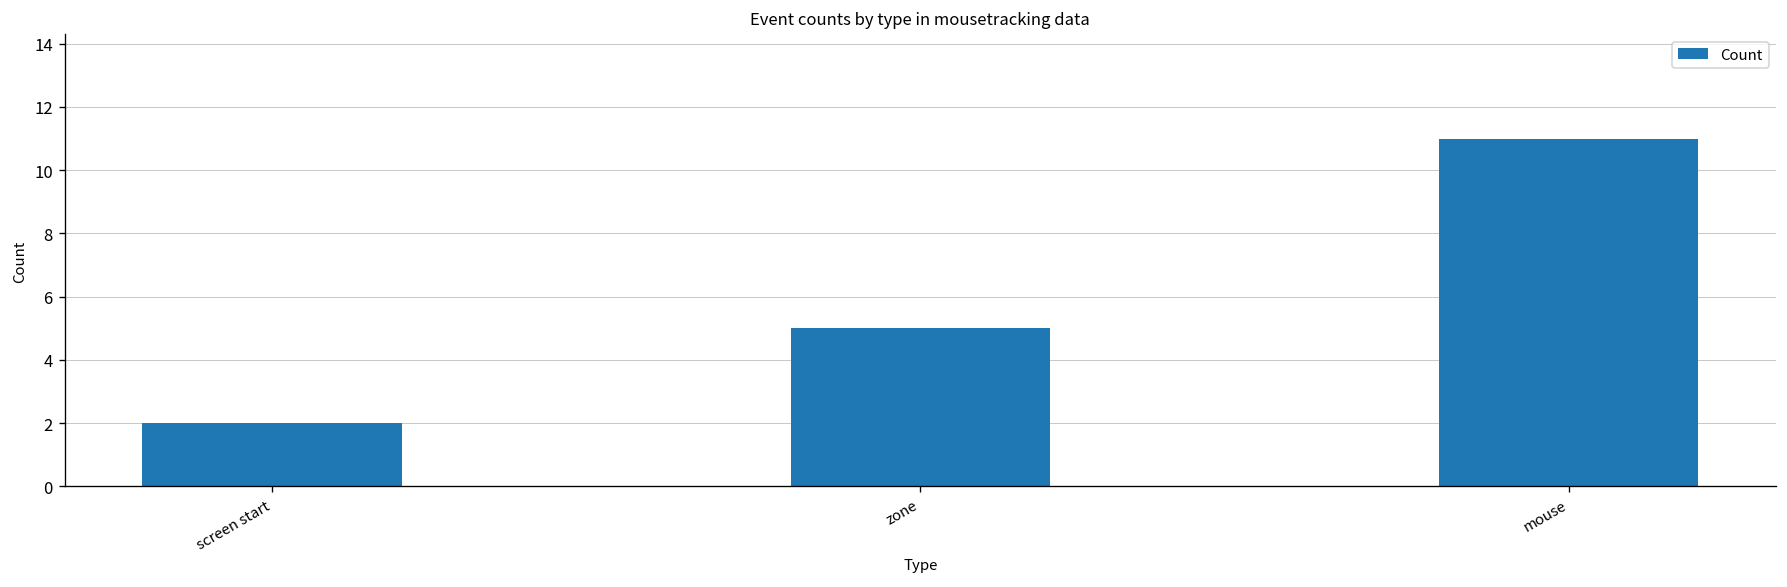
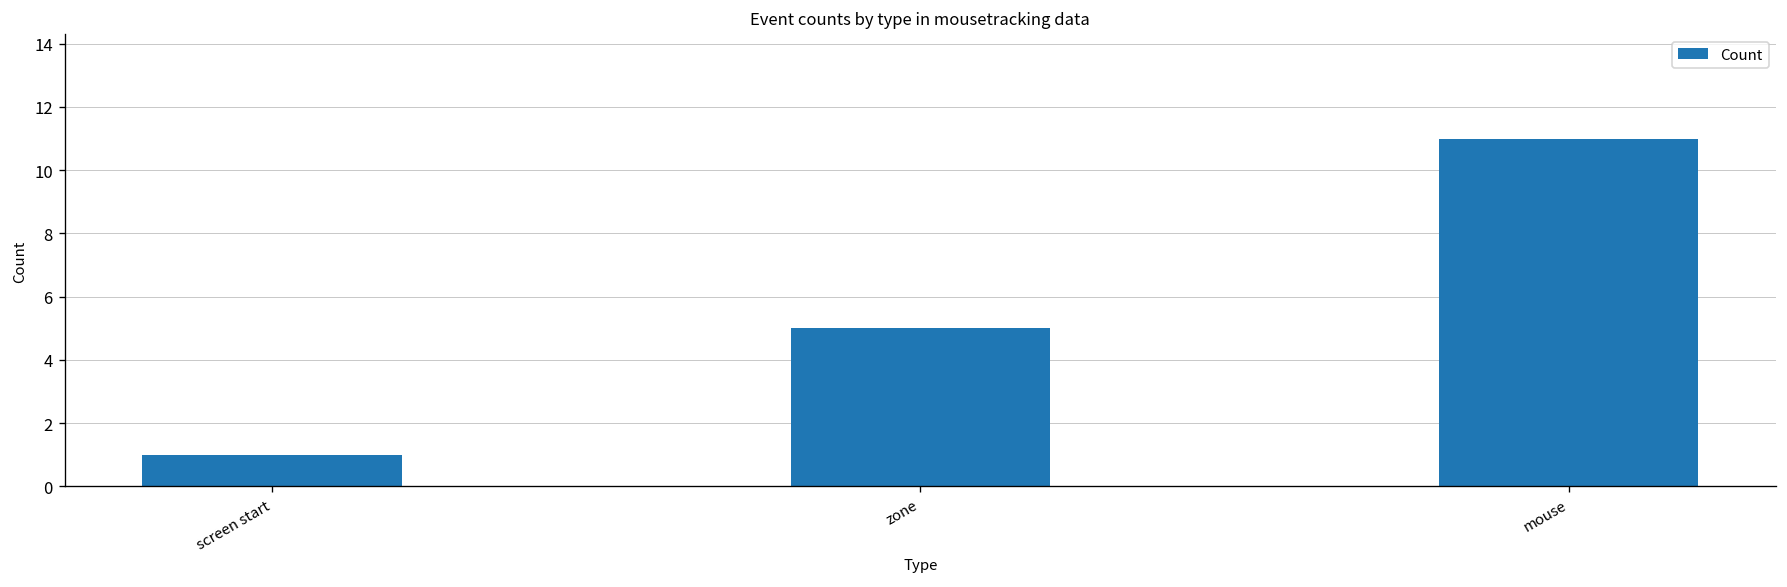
  {
-   "screen start": 2,
+   "screen start": 1,
    "zone": 5,
    "mouse": 11
  }
